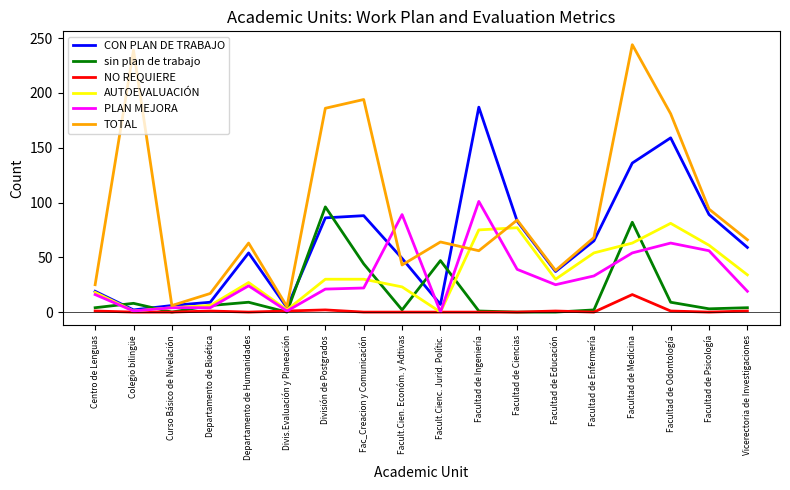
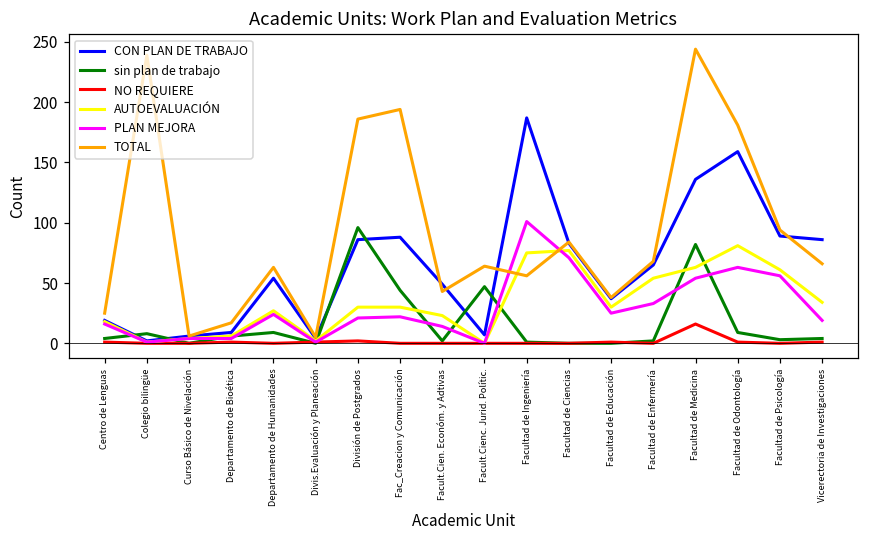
  {
    "CON PLAN DE TRABAJO": {
      "Departamento de Bioética": 9,
      "Departamento de Humanidades": 54,
      "División de Postgrados": 86,
      "Fac_Creacion y Comunicación": 88,
      "Facult.Cien. Económ. y Adtivas": 49,
      "Facult.Cienc. Jurid. Polític.": 7,
      "Facultad de Ingeniería": 187,
      "Facultad de Enfermería": 65,
      "Facultad de Medicina": 136,
      "Facultad de Odontología": 159,
      "Facultad de Psicología": 89,
-     "Vicerectoria de Investigaciones": 59
+     "Vicerectoria de Investigaciones": 86
    },
    "sin plan de trabajo": {
      "Centro de Lenguas": 4,
      "Colegio bilingüe": 8,
      "Departamento de Humanidades": 9,
      "División de Postgrados": 96,
      "Fac_Creacion y Comunicación": 44,
      "Facult.Cienc. Jurid. Polític.": 47,
      "Facultad de Medicina": 82,
      "Facultad de Odontología": 9,
      "Facultad de Psicología": 3,
      "Vicerectoria de Investigaciones": 4
    },
    "NO REQUIERE": {
      "Centro de Lenguas": 1,
      "Departamento de Bioética": 1,
      "Departamento de Humanidades": 0,
      "División de Postgrados": 2,
      "Fac_Creacion y Comunicación": 0,
      "Facultad de Medicina": 16,
      "Facultad de Odontología": 1,
      "Facultad de Psicología": 0,
      "Vicerectoria de Investigaciones": 1
    },
    "AUTOEVALUACIÓN": {
      "Departamento de Humanidades": 27,
      "División de Postgrados": 30,
      "Fac_Creacion y Comunicación": 30,
      "Facult.Cien. Económ. y Adtivas": 23,
      "Facultad de Ingeniería": 75,
      "Facultad de Ciencias": 77,
      "Facultad de Educación": 30,
      "Facultad de Enfermería": 54,
      "Facultad de Medicina": 63,
      "Facultad de Odontología": 81,
      "Facultad de Psicología": 61,
      "Vicerectoria de Investigaciones": 34
    },
    "PLAN MEJORA": {
      "Departamento de Humanidades": 24,
      "División de Postgrados": 21,
      "Fac_Creacion y Comunicación": 22,
-     "Facult.Cien. Económ. y Adtivas": 89,
+     "Facult.Cien. Económ. y Adtivas": 14,
      "Facultad de Ingeniería": 101,
-     "Facultad de Ciencias": 39,
+     "Facultad de Ciencias": 71,
      "Facultad de Educación": 25,
      "Facultad de Enfermería": 33,
      "Facultad de Medicina": 54,
      "Facultad de Odontología": 63,
      "Facultad de Psicología": 56,
      "Vicerectoria de Investigaciones": 19
    },
    "TOTAL": {
      "Centro de Lenguas": 25,
      "Departamento de Bioética": 17,
      "Departamento de Humanidades": 63,
      "División de Postgrados": 186,
      "Fac_Creacion y Comunicación": 194,
      "Facult.Cien. Económ. y Adtivas": 43,
      "Facult.Cienc. Jurid. Polític.": 64,
      "Facultad de Ingeniería": 56,
      "Facultad de Enfermería": 68,
      "Facultad de Medicina": 244,
      "Facultad de Odontología": 181,
      "Facultad de Psicología": 94,
      "Vicerectoria de Investigaciones": 66
    }
  }
